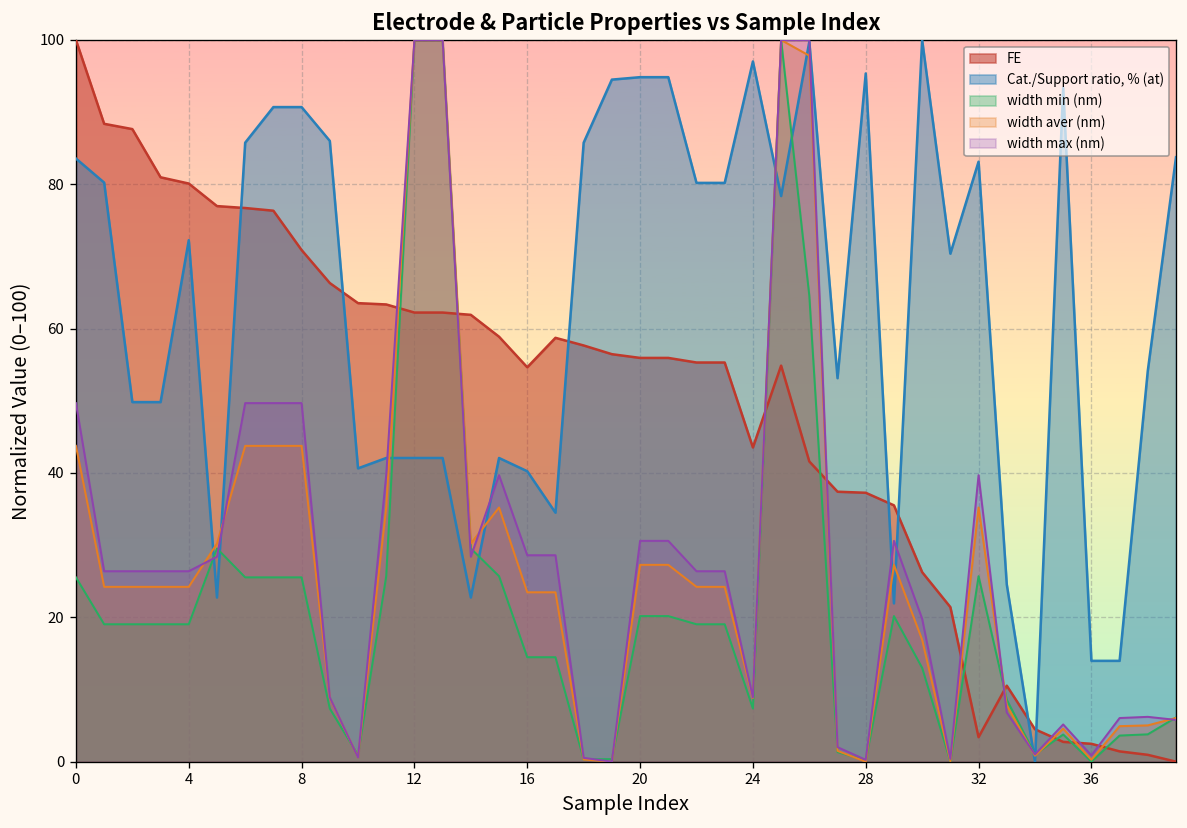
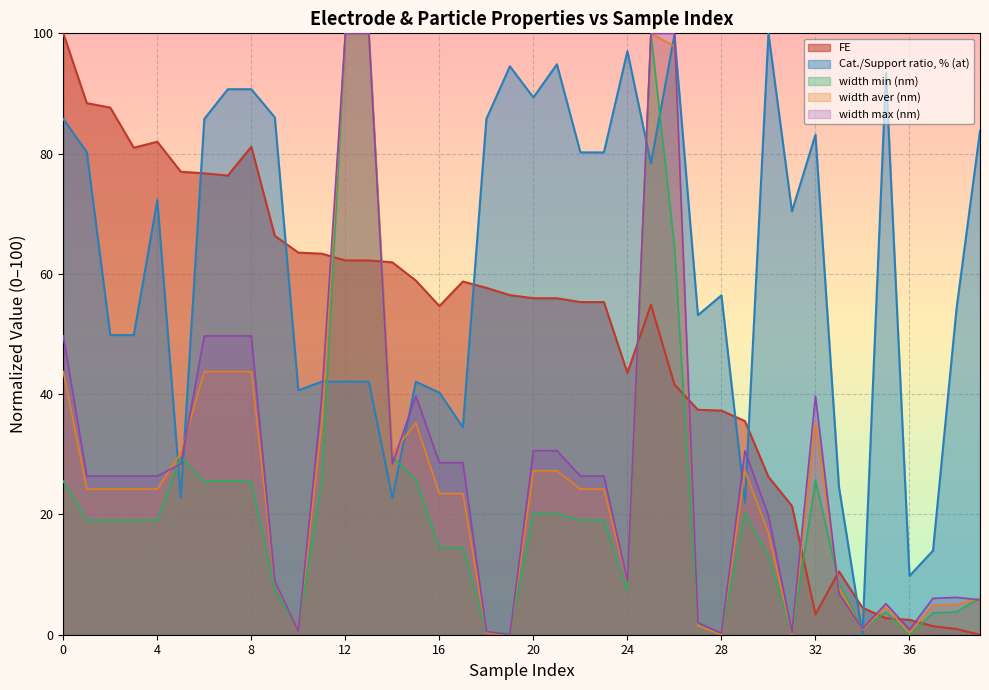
  {
    "FE": {
      "0": 100,
-     "4": 80,
-     "8": 71,
+     "4": 82,
+     "8": 81,
      "12": 62,
      "16": 55,
      "20": 56,
      "24": 44,
      "28": 37,
      "32": 3,
      "36": 2
    },
    "Cat./Support ratio, % (at)": {
-     "0": 84,
+     "0": 86,
      "4": 72,
      "8": 91,
      "12": 42,
      "16": 40,
-     "20": 95,
+     "20": 89,
      "24": 97,
-     "28": 95,
+     "28": 56,
      "32": 83,
-     "36": 14
+     "36": 10
    },
    "width min (nm)": {
      "0": 26,
      "4": 19,
      "8": 26,
      "16": 14,
      "20": 20,
      "24": 7,
      "32": 26
    },
    "width aver (nm)": {
      "0": 44,
      "4": 24,
      "8": 44,
      "16": 23,
      "20": 27,
      "32": 35
    },
    "width max (nm)": {
      "0": 50,
      "4": 26,
      "8": 50,
      "16": 29,
      "20": 31,
      "32": 40,
      "36": 1
    }
  }
